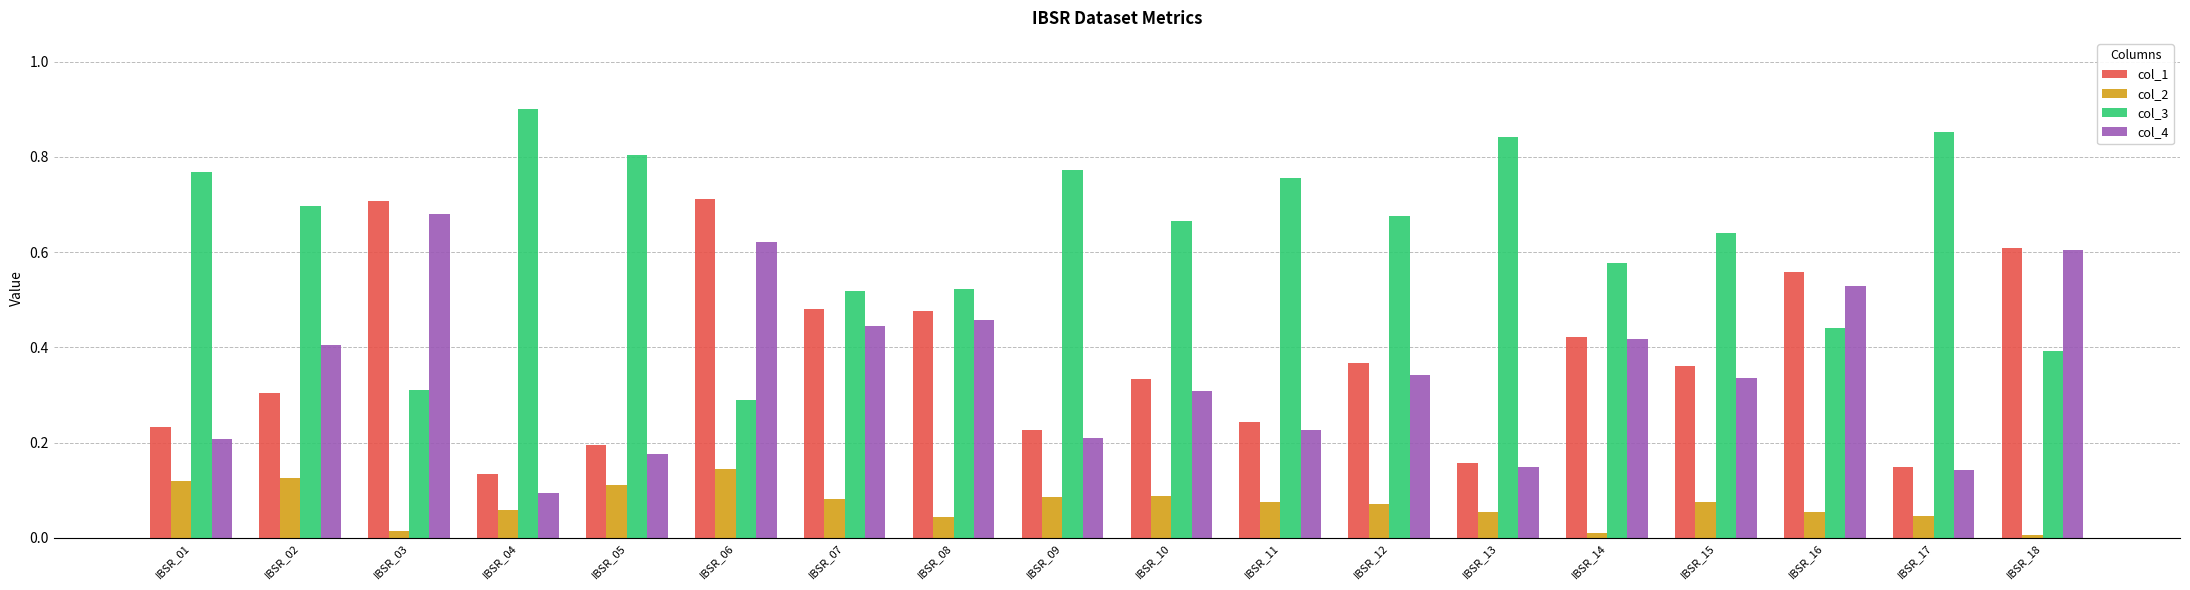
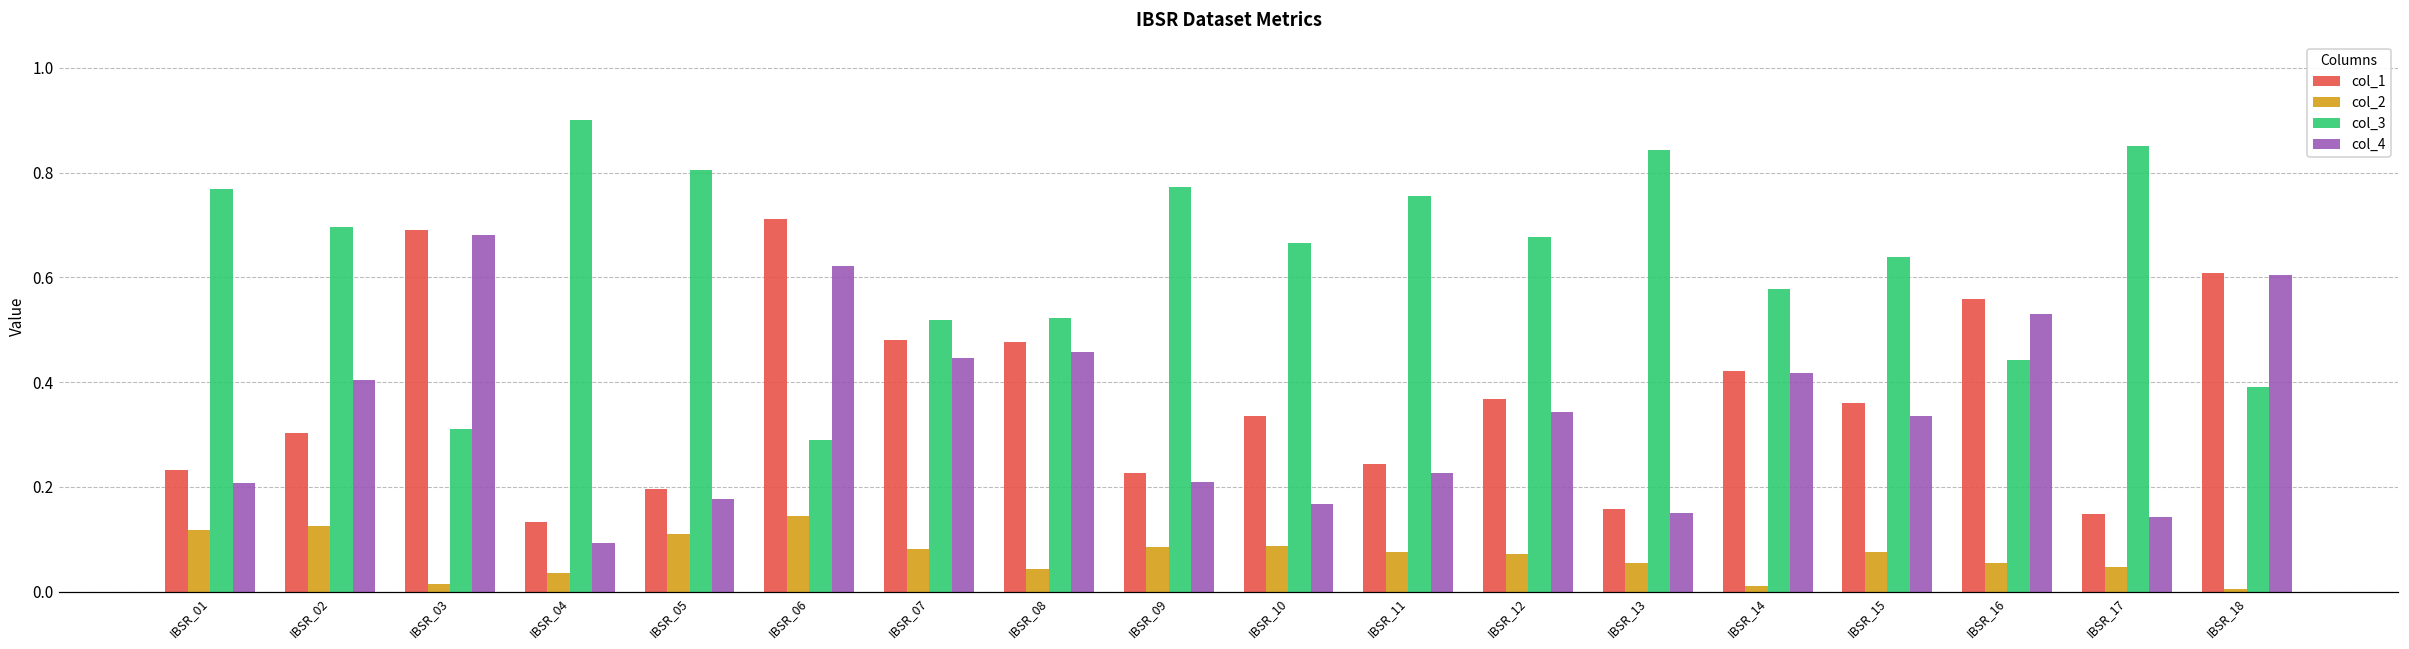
  {
    "col_1": {
      "IBSR_01": 0.23,
      "IBSR_02": 0.30,
-     "IBSR_03": 0.71,
+     "IBSR_03": 0.69,
      "IBSR_04": 0.13,
      "IBSR_05": 0.20,
      "IBSR_06": 0.71,
      "IBSR_07": 0.48,
      "IBSR_08": 0.48,
      "IBSR_09": 0.23,
      "IBSR_10": 0.33,
      "IBSR_11": 0.24,
      "IBSR_12": 0.37,
      "IBSR_13": 0.16,
      "IBSR_14": 0.42,
      "IBSR_15": 0.36,
      "IBSR_16": 0.56,
      "IBSR_17": 0.15,
      "IBSR_18": 0.61
    },
    "col_2": {
      "IBSR_01": 0.12,
      "IBSR_02": 0.13,
      "IBSR_03": 0.01,
-     "IBSR_04": 0.06,
+     "IBSR_04": 0.04,
      "IBSR_05": 0.11,
      "IBSR_06": 0.14,
      "IBSR_07": 0.08,
      "IBSR_08": 0.04,
      "IBSR_09": 0.09,
      "IBSR_10": 0.09,
      "IBSR_11": 0.08,
      "IBSR_12": 0.07,
      "IBSR_13": 0.05,
      "IBSR_14": 0.01,
      "IBSR_15": 0.08,
      "IBSR_16": 0.05,
      "IBSR_17": 0.05,
      "IBSR_18": 0.01
    },
    "col_3": {
      "IBSR_01": 0.77,
      "IBSR_02": 0.70,
      "IBSR_03": 0.31,
      "IBSR_04": 0.90,
      "IBSR_05": 0.80,
      "IBSR_06": 0.29,
      "IBSR_07": 0.52,
      "IBSR_08": 0.52,
      "IBSR_09": 0.77,
      "IBSR_10": 0.67,
      "IBSR_11": 0.76,
      "IBSR_12": 0.68,
      "IBSR_13": 0.84,
      "IBSR_14": 0.58,
      "IBSR_15": 0.64,
      "IBSR_16": 0.44,
      "IBSR_17": 0.85,
      "IBSR_18": 0.39
    },
    "col_4": {
      "IBSR_01": 0.21,
      "IBSR_02": 0.40,
      "IBSR_03": 0.68,
      "IBSR_04": 0.09,
      "IBSR_05": 0.18,
      "IBSR_06": 0.62,
      "IBSR_07": 0.45,
      "IBSR_08": 0.46,
      "IBSR_09": 0.21,
-     "IBSR_10": 0.31,
+     "IBSR_10": 0.17,
      "IBSR_11": 0.23,
      "IBSR_12": 0.34,
      "IBSR_13": 0.15,
      "IBSR_14": 0.42,
      "IBSR_15": 0.34,
      "IBSR_16": 0.53,
      "IBSR_17": 0.14,
      "IBSR_18": 0.61
    }
  }
